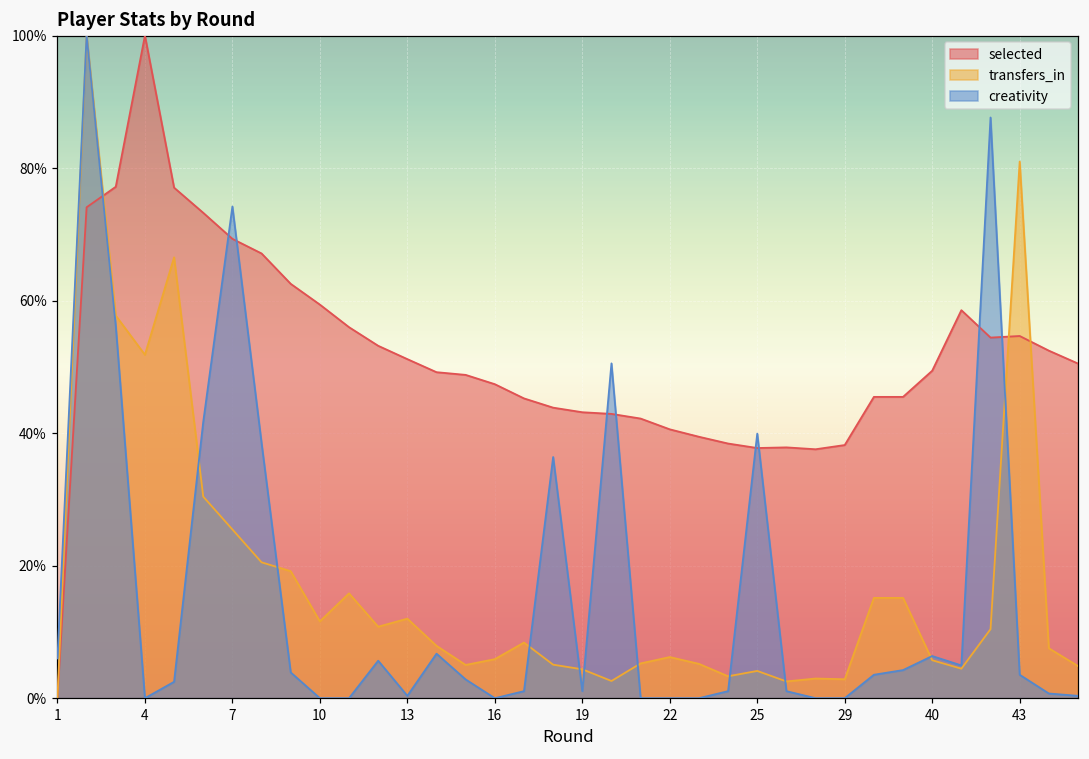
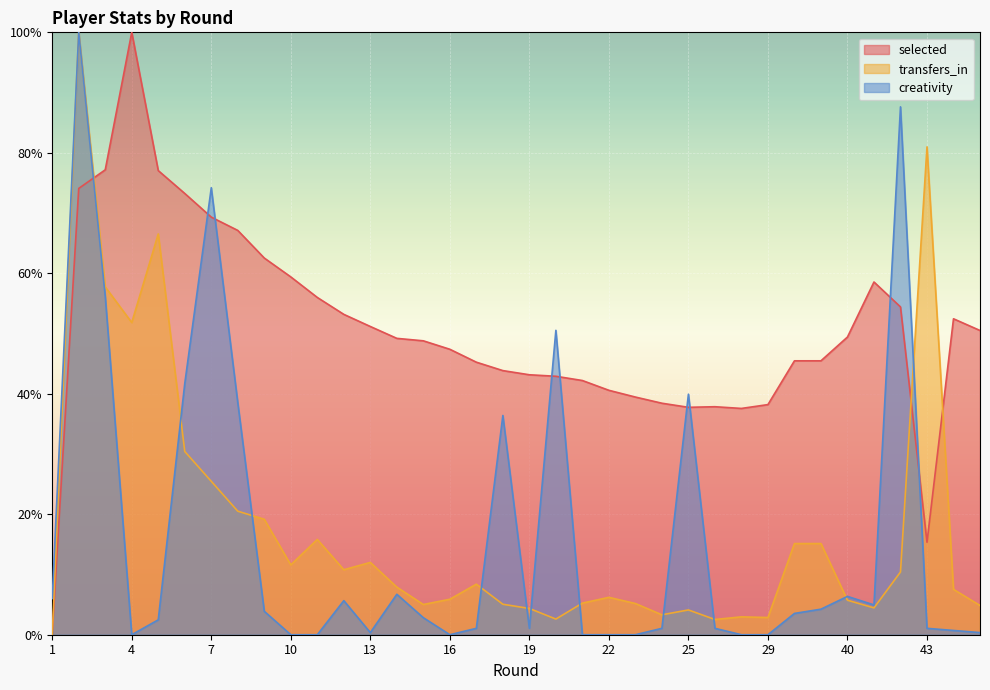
  {
    "selected": {
      "40": "49%",
-     "43": "55%"
+     "43": "15%"
    },
    "transfers_in": {
      "40": "6%",
      "43": "81%"
    },
    "creativity": {
      "40": "6%",
-     "43": "4%"
+     "43": "1%"
    }
  }
